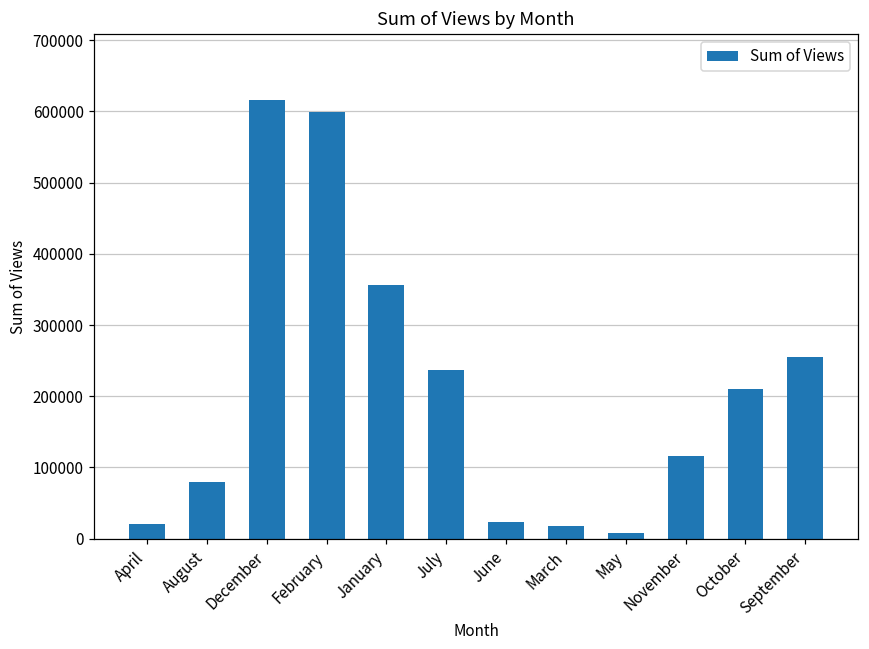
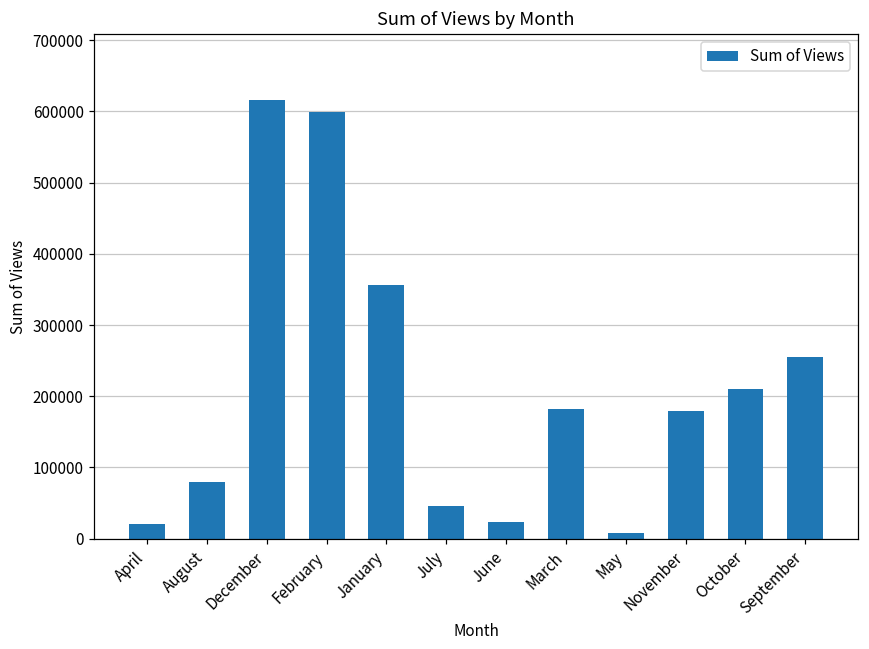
  {
    "April": 20000,
    "August": 80000,
    "December": 620000,
    "February": 600000,
    "January": 360000,
-   "July": 240000,
+   "July": 50000,
    "June": 20000,
-   "March": 20000,
+   "March": 180000,
    "May": 10000,
-   "November": 120000,
+   "November": 180000,
    "October": 210000,
    "September": 260000
  }
